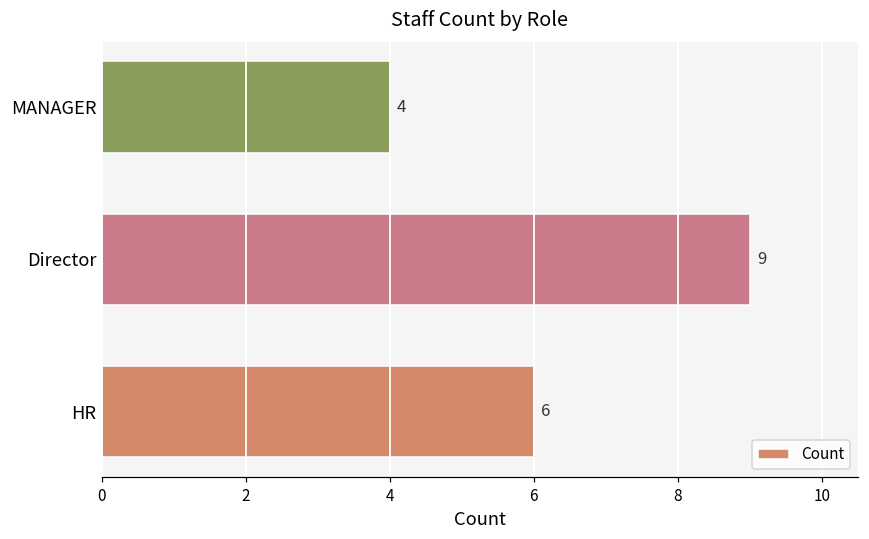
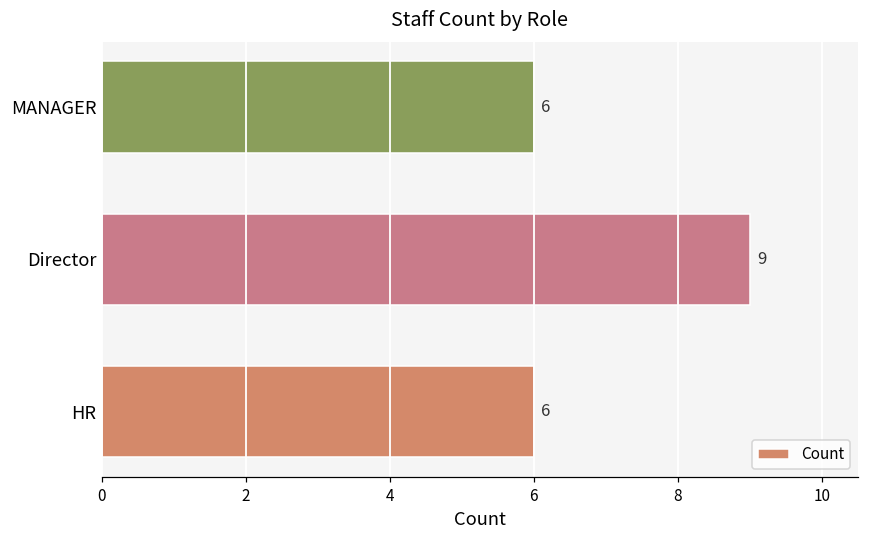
  {
-   "MANAGER": 4,
+   "MANAGER": 6,
    "Director": 9,
    "HR": 6
  }
